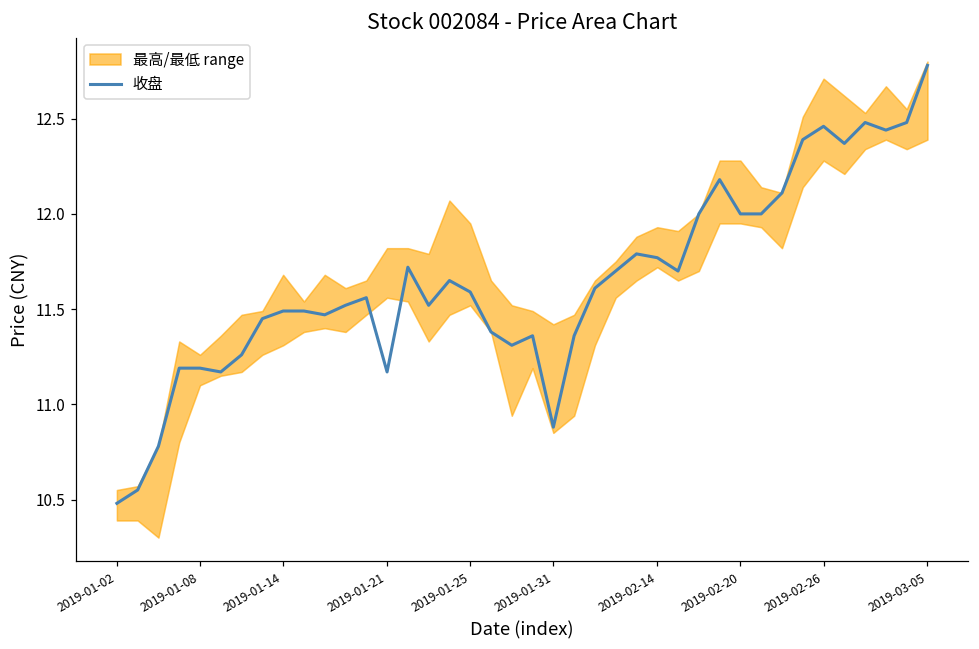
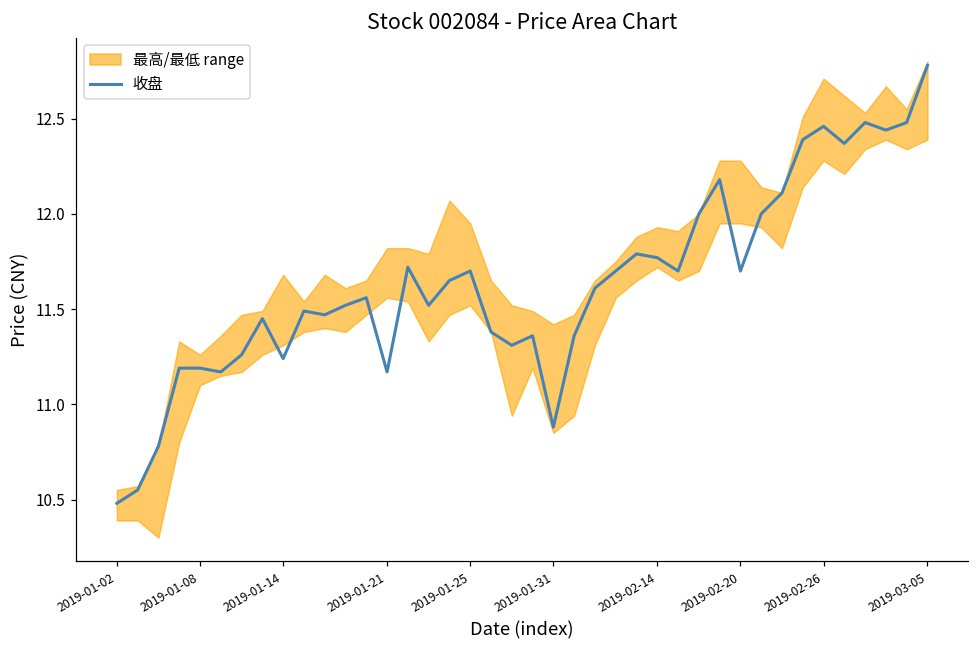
  {
    "收盘": {
      "2019-01-02": 10.48,
      "2019-01-08": 11.19,
-     "2019-01-14": 11.49,
+     "2019-01-14": 11.24,
      "2019-01-21": 11.17,
-     "2019-01-25": 11.59,
+     "2019-01-25": 11.70,
      "2019-01-31": 10.88,
      "2019-02-14": 11.77,
-     "2019-02-20": 12.0,
+     "2019-02-20": 11.7,
      "2019-02-26": 12.46,
      "2019-03-05": 12.78
    }
  }
